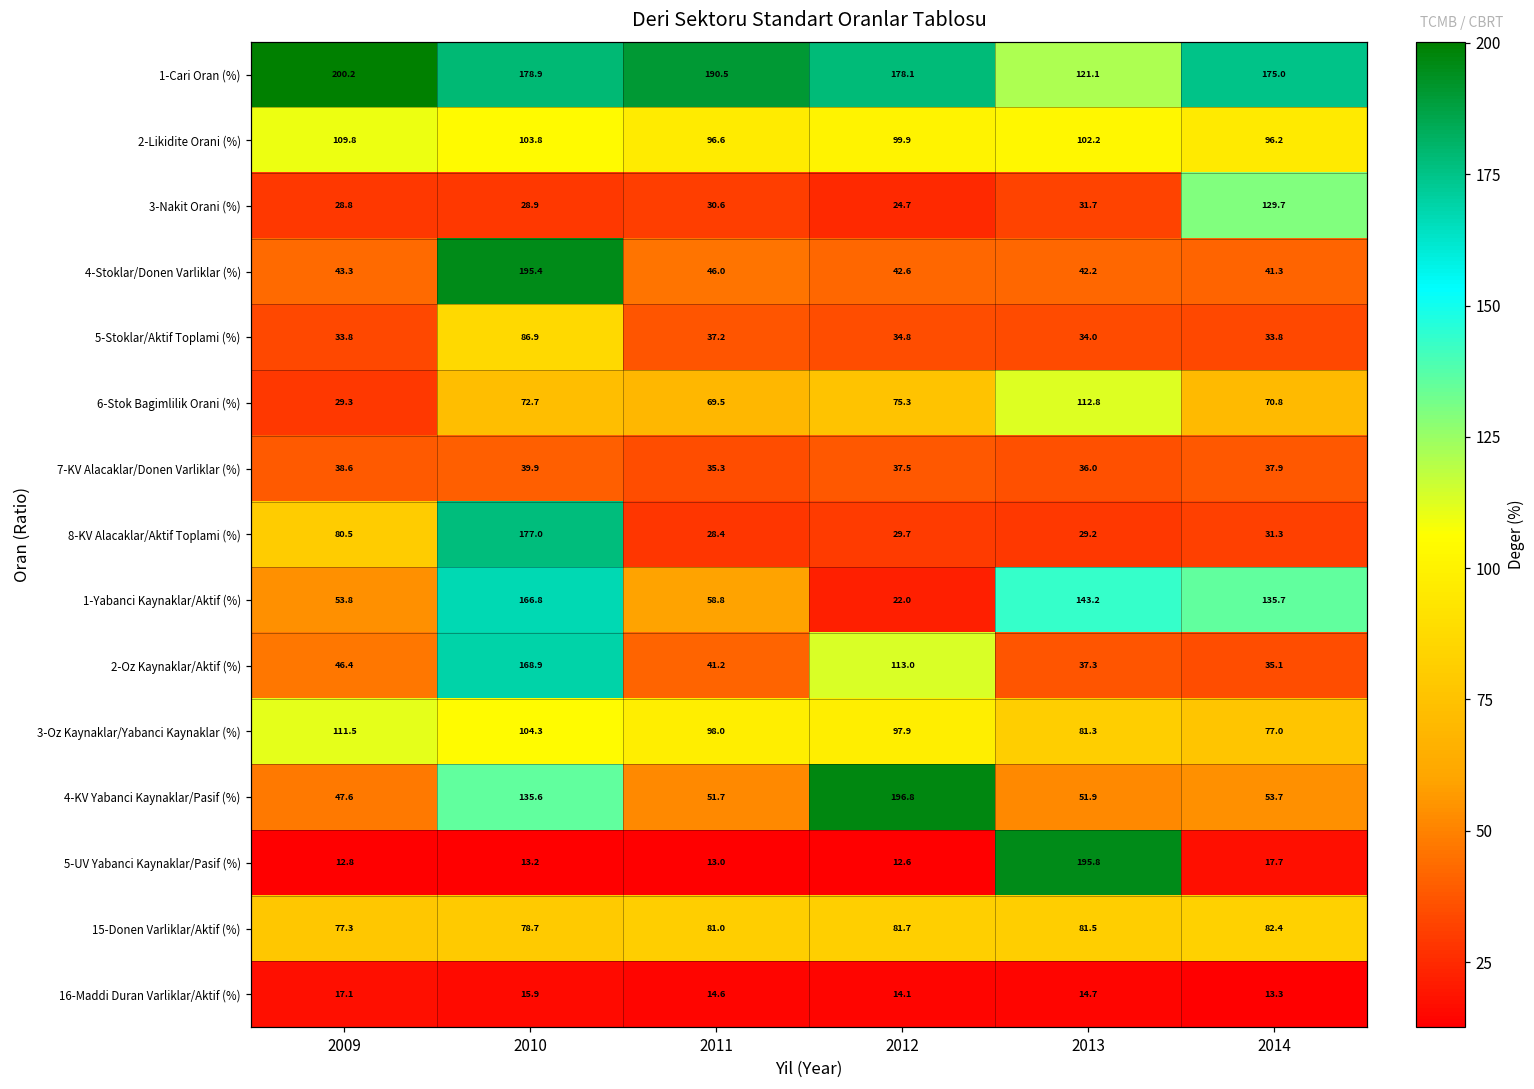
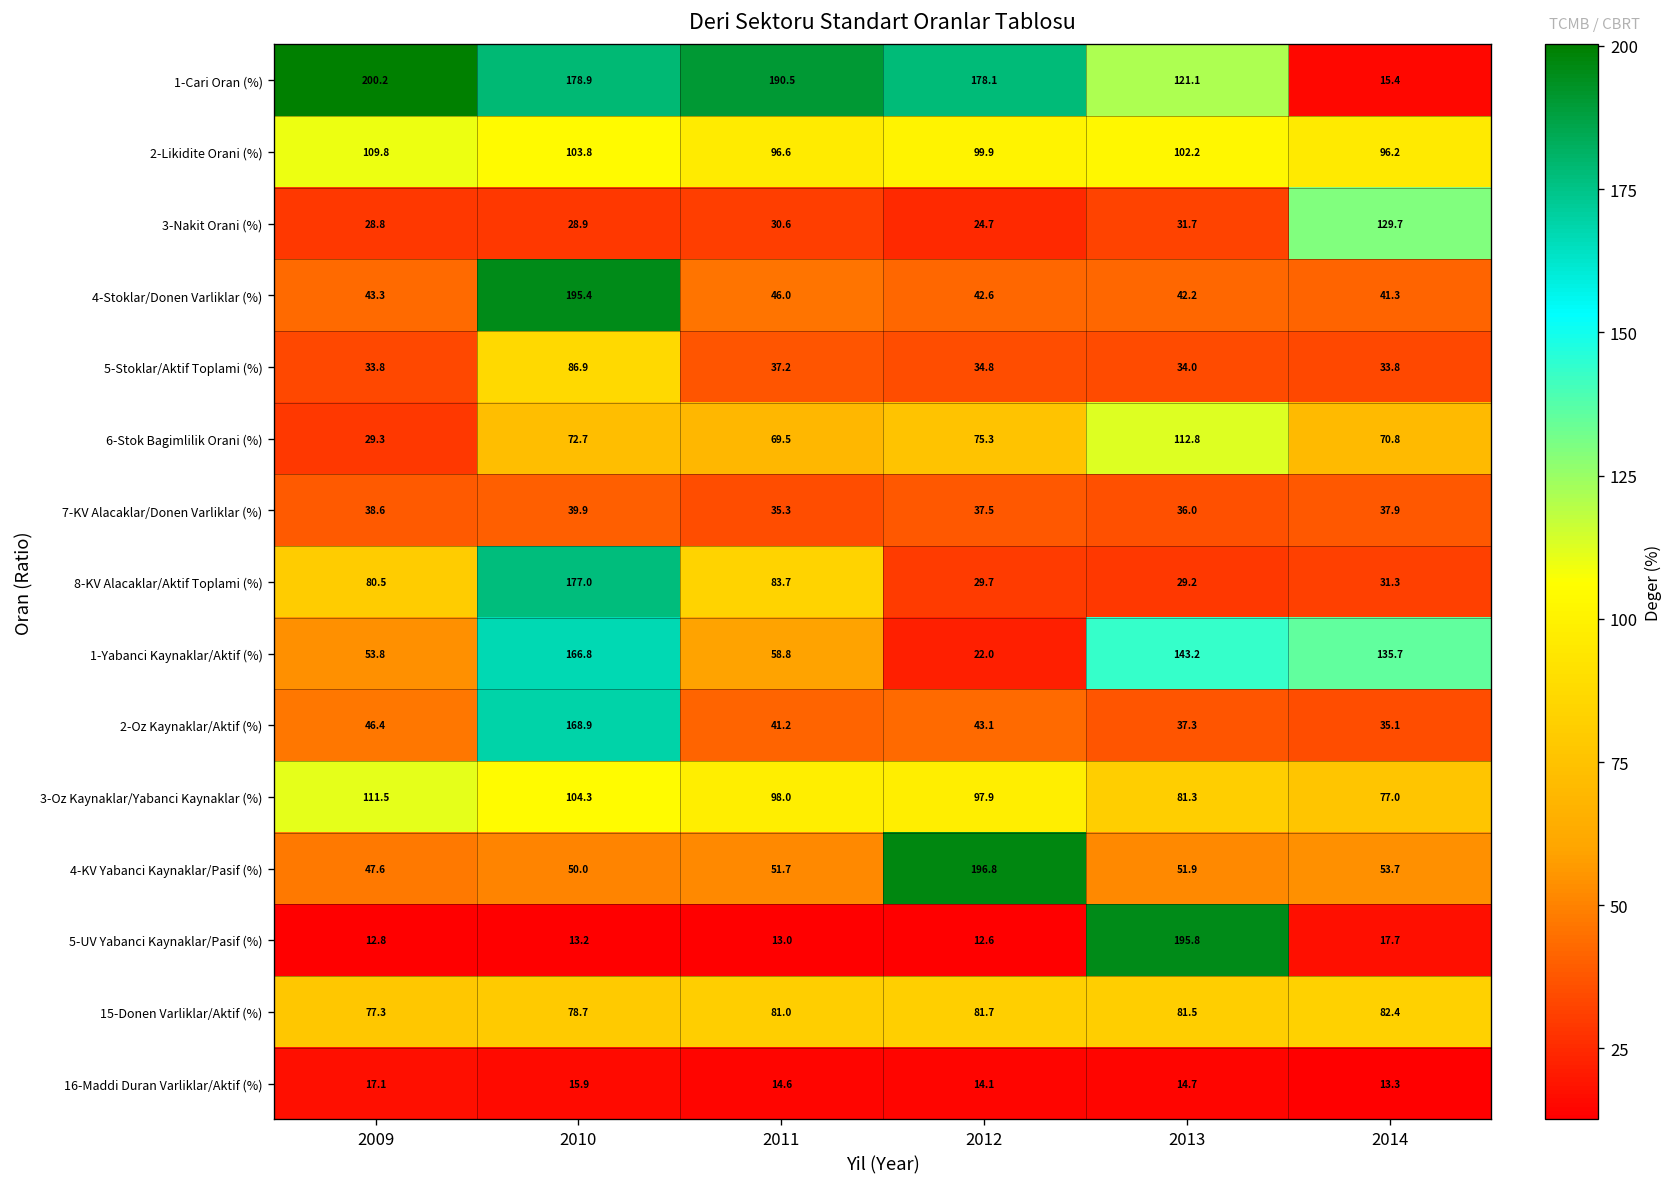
  {
    "1-Cari Oran (%)": {
      "2009": 200.2,
      "2010": 178.9,
      "2011": 190.5,
      "2012": 178.1,
      "2013": 121.1,
-     "2014": 175.0
+     "2014": 15.4
    },
    "2-Likidite Orani (%)": {
      "2009": 109.8,
      "2010": 103.8,
      "2011": 96.6,
      "2012": 99.9,
      "2013": 102.2,
      "2014": 96.2
    },
    "3-Nakit Orani (%)": {
      "2009": 28.8,
      "2010": 28.9,
      "2011": 30.6,
      "2012": 24.7,
      "2013": 31.7,
      "2014": 129.7
    },
    "4-Stoklar/Donen Varliklar (%)": {
      "2009": 43.3,
      "2010": 195.4,
      "2011": 46.0,
      "2012": 42.6,
      "2013": 42.2,
      "2014": 41.3
    },
    "5-Stoklar/Aktif Toplami (%)": {
      "2009": 33.8,
      "2010": 86.9,
      "2011": 37.2,
      "2012": 34.8,
      "2013": 34.0,
      "2014": 33.8
    },
    "6-Stok Bagimlilik Orani (%)": {
      "2009": 29.3,
      "2010": 72.7,
      "2011": 69.5,
      "2012": 75.3,
      "2013": 112.8,
      "2014": 70.8
    },
    "7-KV Alacaklar/Donen Varliklar (%)": {
      "2009": 38.6,
      "2010": 39.9,
      "2011": 35.3,
      "2012": 37.5,
      "2013": 36.0,
      "2014": 37.9
    },
    "8-KV Alacaklar/Aktif Toplami (%)": {
      "2009": 80.5,
      "2010": 177.0,
-     "2011": 28.4,
+     "2011": 83.7,
      "2012": 29.7,
      "2013": 29.2,
      "2014": 31.3
    },
    "1-Yabanci Kaynaklar/Aktif (%)": {
      "2009": 53.8,
      "2010": 166.8,
      "2011": 58.8,
      "2012": 22.0,
      "2013": 143.2,
      "2014": 135.7
    },
    "2-Oz Kaynaklar/Aktif (%)": {
      "2009": 46.4,
      "2010": 168.9,
      "2011": 41.2,
-     "2012": 113.0,
+     "2012": 43.1,
      "2013": 37.3,
      "2014": 35.1
    },
    "3-Oz Kaynaklar/Yabanci Kaynaklar (%)": {
      "2009": 111.5,
      "2010": 104.3,
      "2011": 98.0,
      "2012": 97.9,
      "2013": 81.3,
      "2014": 77.0
    },
    "4-KV Yabanci Kaynaklar/Pasif (%)": {
      "2009": 47.6,
-     "2010": 135.6,
+     "2010": 50.0,
      "2011": 51.7,
      "2012": 196.8,
      "2013": 51.9,
      "2014": 53.7
    },
    "5-UV Yabanci Kaynaklar/Pasif (%)": {
      "2009": 12.8,
      "2010": 13.2,
      "2011": 13.0,
      "2012": 12.6,
      "2013": 195.8,
      "2014": 17.7
    },
    "15-Donen Varliklar/Aktif (%)": {
      "2009": 77.3,
      "2010": 78.7,
      "2011": 81.0,
      "2012": 81.7,
      "2013": 81.5,
      "2014": 82.4
    },
    "16-Maddi Duran Varliklar/Aktif (%)": {
      "2009": 17.1,
      "2010": 15.9,
      "2011": 14.6,
      "2012": 14.1,
      "2013": 14.7,
      "2014": 13.3
    }
  }
